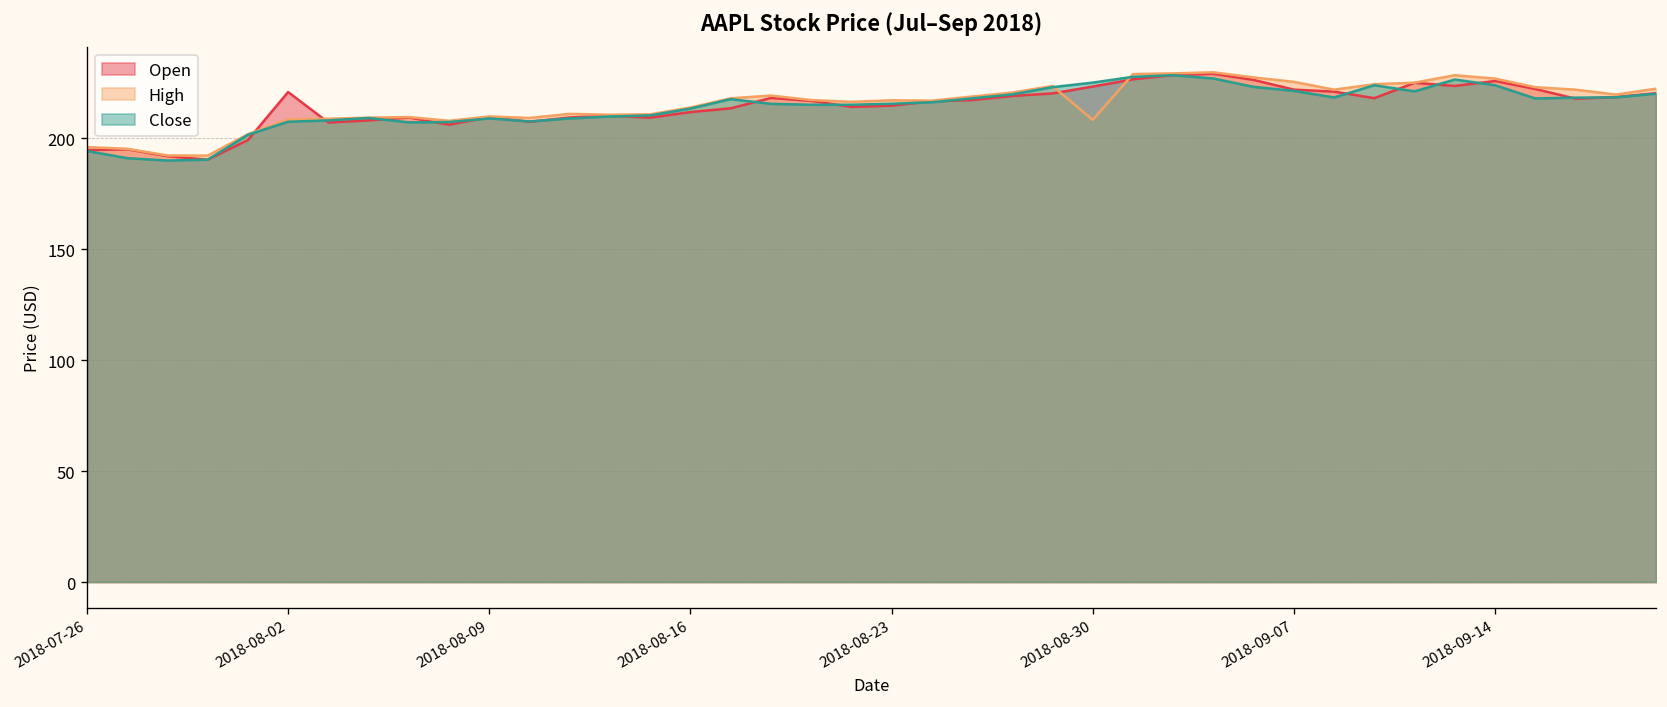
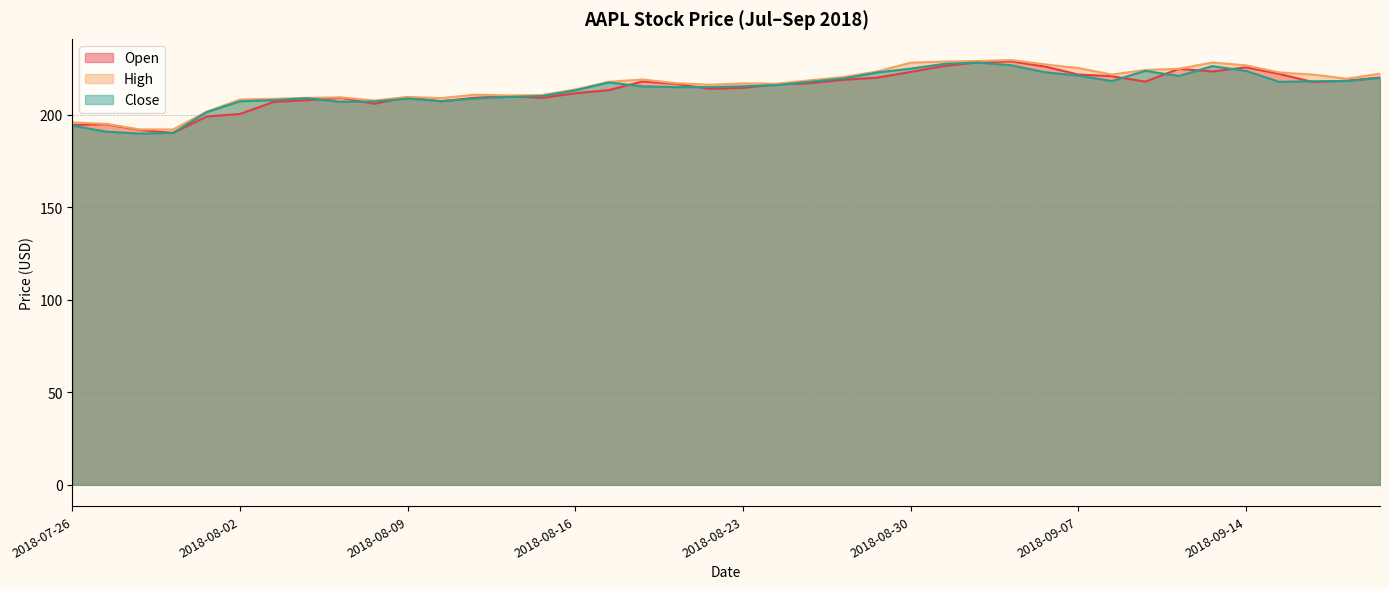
  {
    "Open": {
-     "2018-08-02": 221,
+     "2018-08-02": 201,
      "2018-08-16": 212,
      "2018-08-30": 223
    },
    "High": {
      "2018-08-23": 217,
-     "2018-08-30": 208,
+     "2018-08-30": 228,
      "2018-09-07": 225
    },
    "Close": {
      "2018-08-30": 225,
      "2018-09-14": 224
    }
  }
